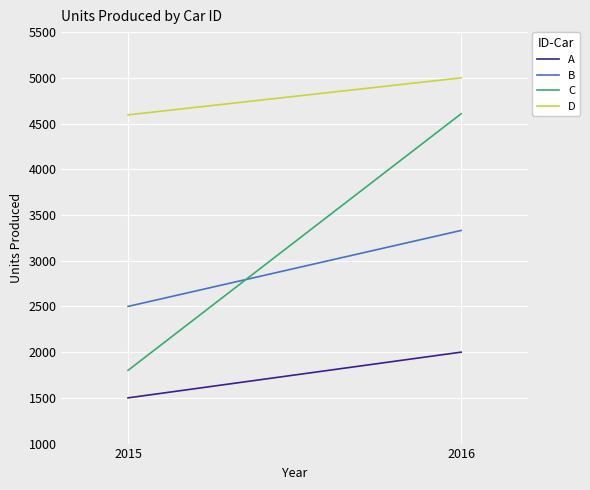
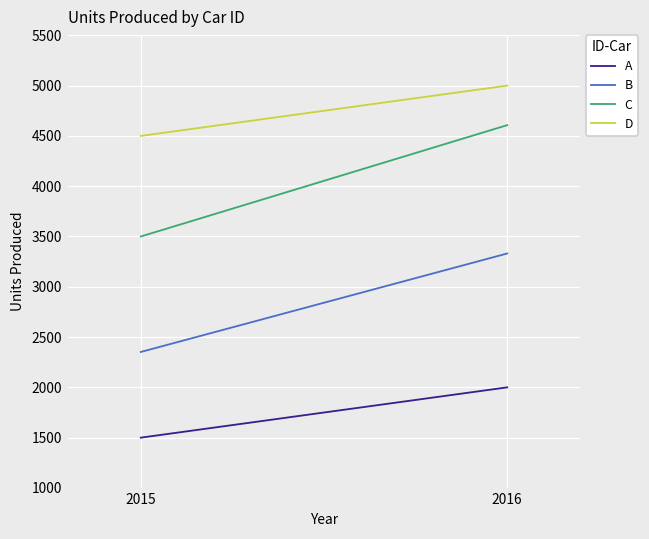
  {
    "A": {
      "2015": 1500,
      "2016": 2000
    },
    "B": {
-     "2015": 2500,
+     "2015": 2400,
      "2016": 3300
    },
    "C": {
-     "2015": 1800,
+     "2015": 3500,
      "2016": 4600
    },
    "D": {
-     "2015": 4600,
+     "2015": 4500,
      "2016": 5000
    }
  }
